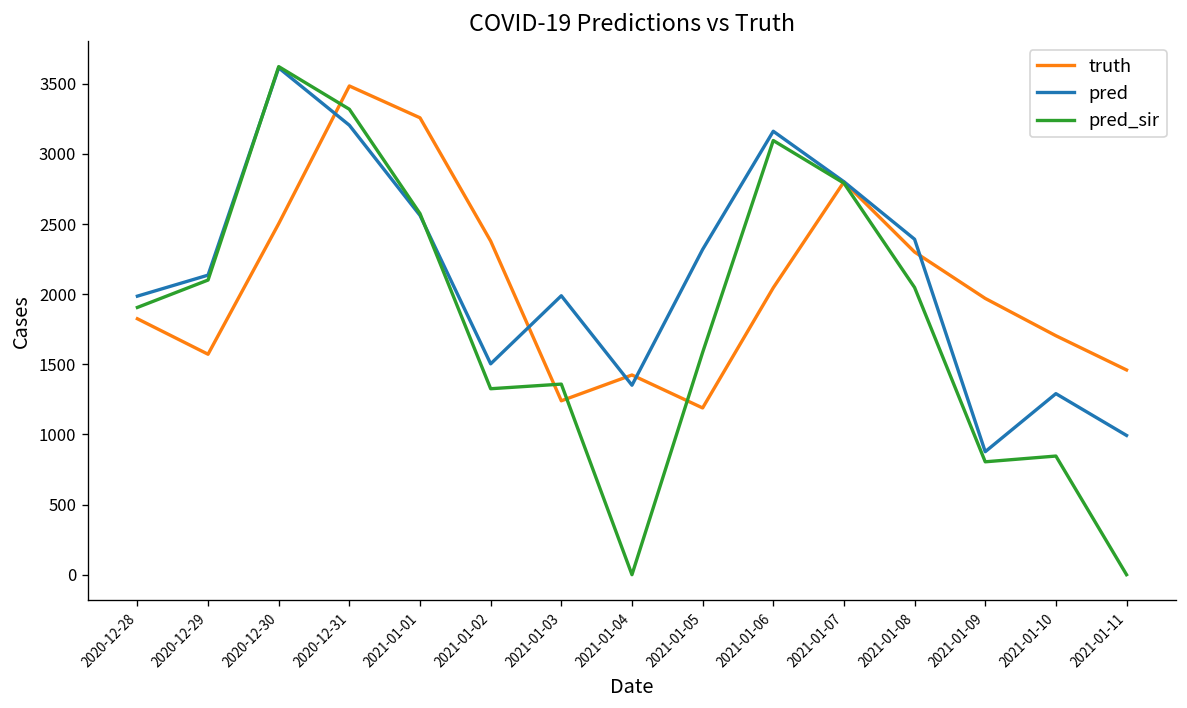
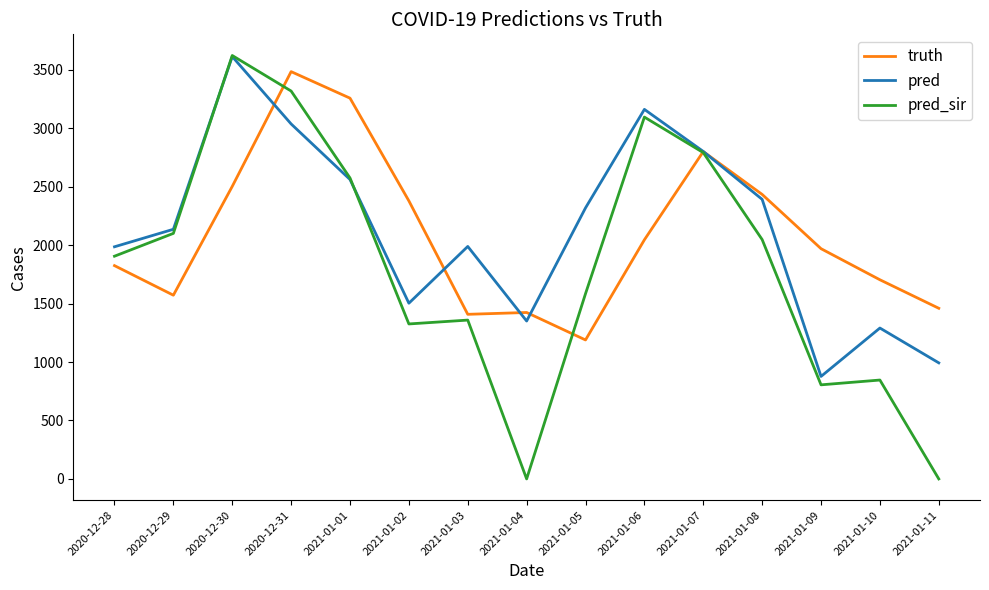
  {
    "truth": {
      "2020-12-28": 1830,
      "2020-12-29": 1570,
      "2020-12-30": 2500,
      "2020-12-31": 3490,
      "2021-01-01": 3260,
      "2021-01-02": 2380,
-     "2021-01-03": 1240,
+     "2021-01-03": 1410,
      "2021-01-04": 1420,
      "2021-01-05": 1190,
      "2021-01-06": 2050,
-     "2021-01-08": 2300,
+     "2021-01-08": 2430,
      "2021-01-09": 1970,
      "2021-01-10": 1700,
      "2021-01-11": 1460
    },
    "pred": {
      "2020-12-28": 1990,
      "2020-12-29": 2140,
-     "2020-12-31": 3210,
+     "2020-12-31": 3040,
      "2021-01-02": 1500,
      "2021-01-03": 1990,
      "2021-01-04": 1350,
      "2021-01-05": 2320,
      "2021-01-06": 3160,
      "2021-01-08": 2390,
      "2021-01-09": 880,
      "2021-01-10": 1290,
      "2021-01-11": 990
    },
    "pred_sir": {
      "2020-12-28": 1910,
      "2020-12-29": 2100,
      "2020-12-31": 3320,
      "2021-01-02": 1330,
      "2021-01-03": 1360,
      "2021-01-04": 0,
      "2021-01-05": 1590,
      "2021-01-06": 3100,
      "2021-01-08": 2050,
      "2021-01-09": 810,
      "2021-01-10": 850,
      "2021-01-11": 0
    }
  }
